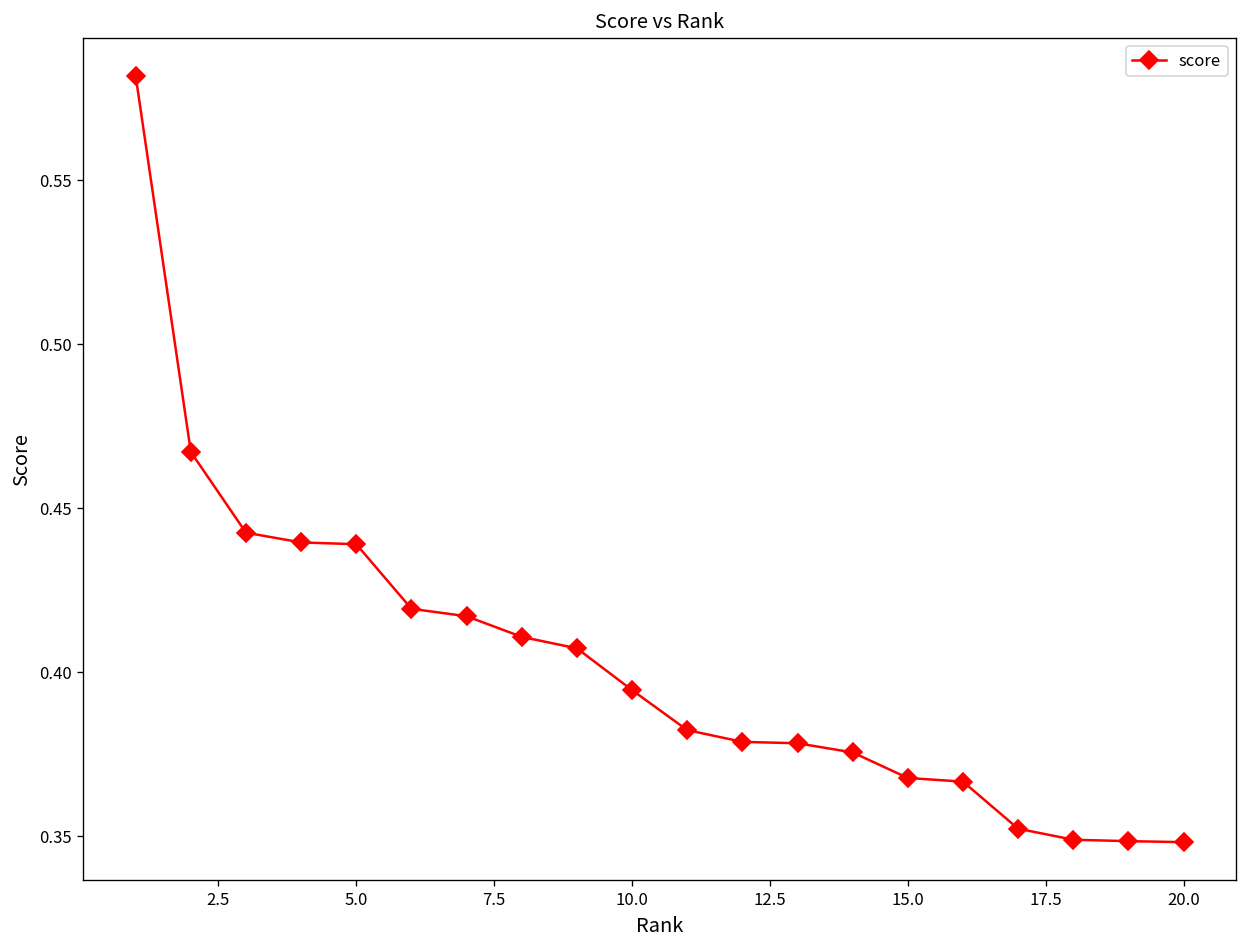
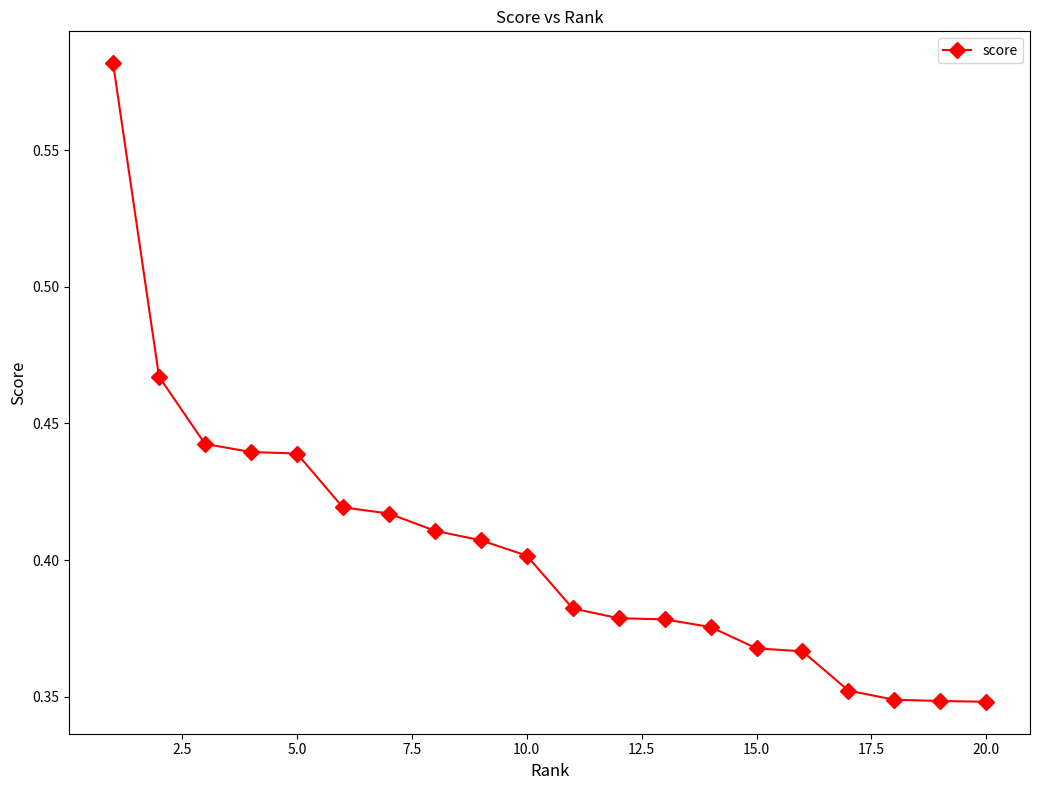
  {
    "5.0": 0.439,
-   "10.0": 0.395,
+   "10.0": 0.402,
    "15.0": 0.368,
    "20.0": 0.348
  }
